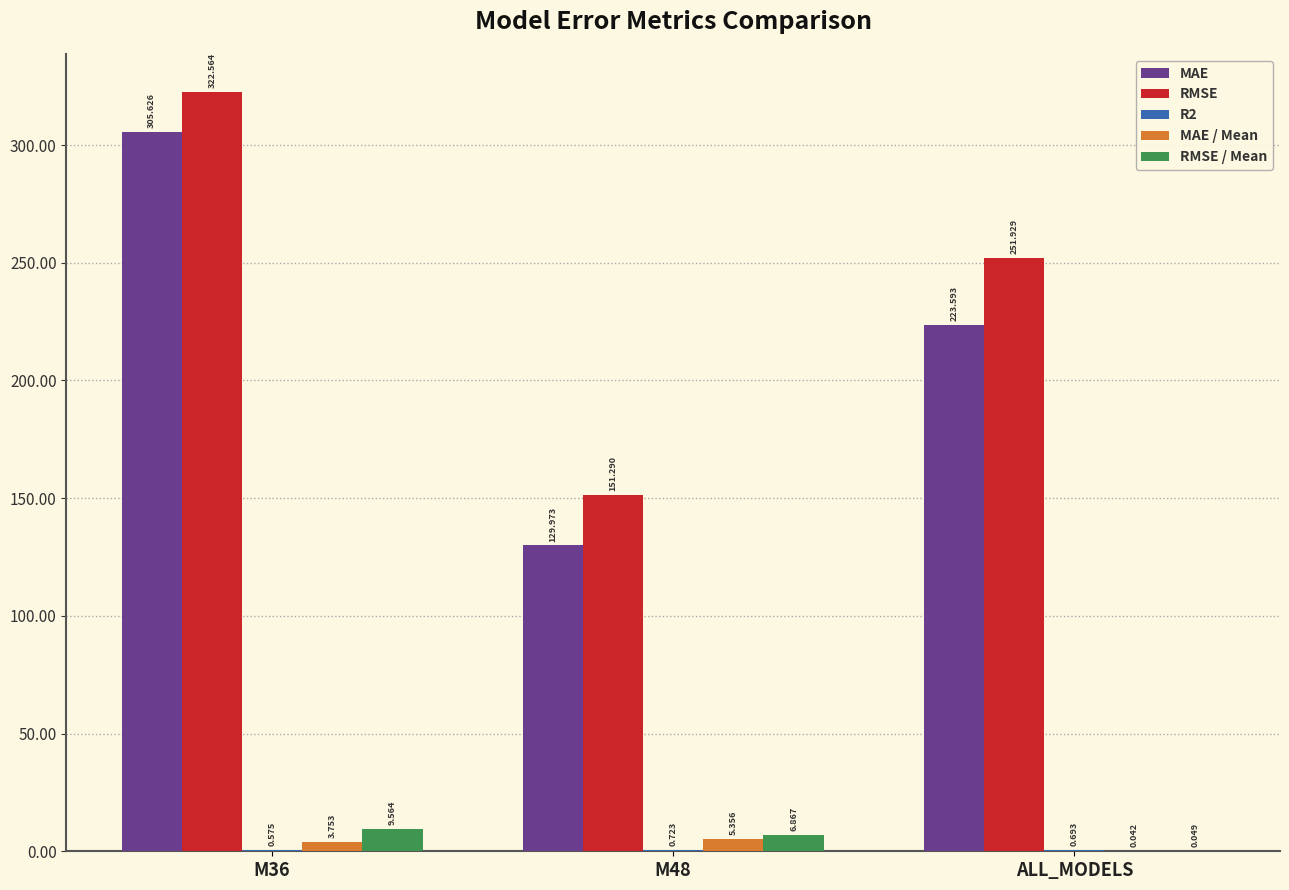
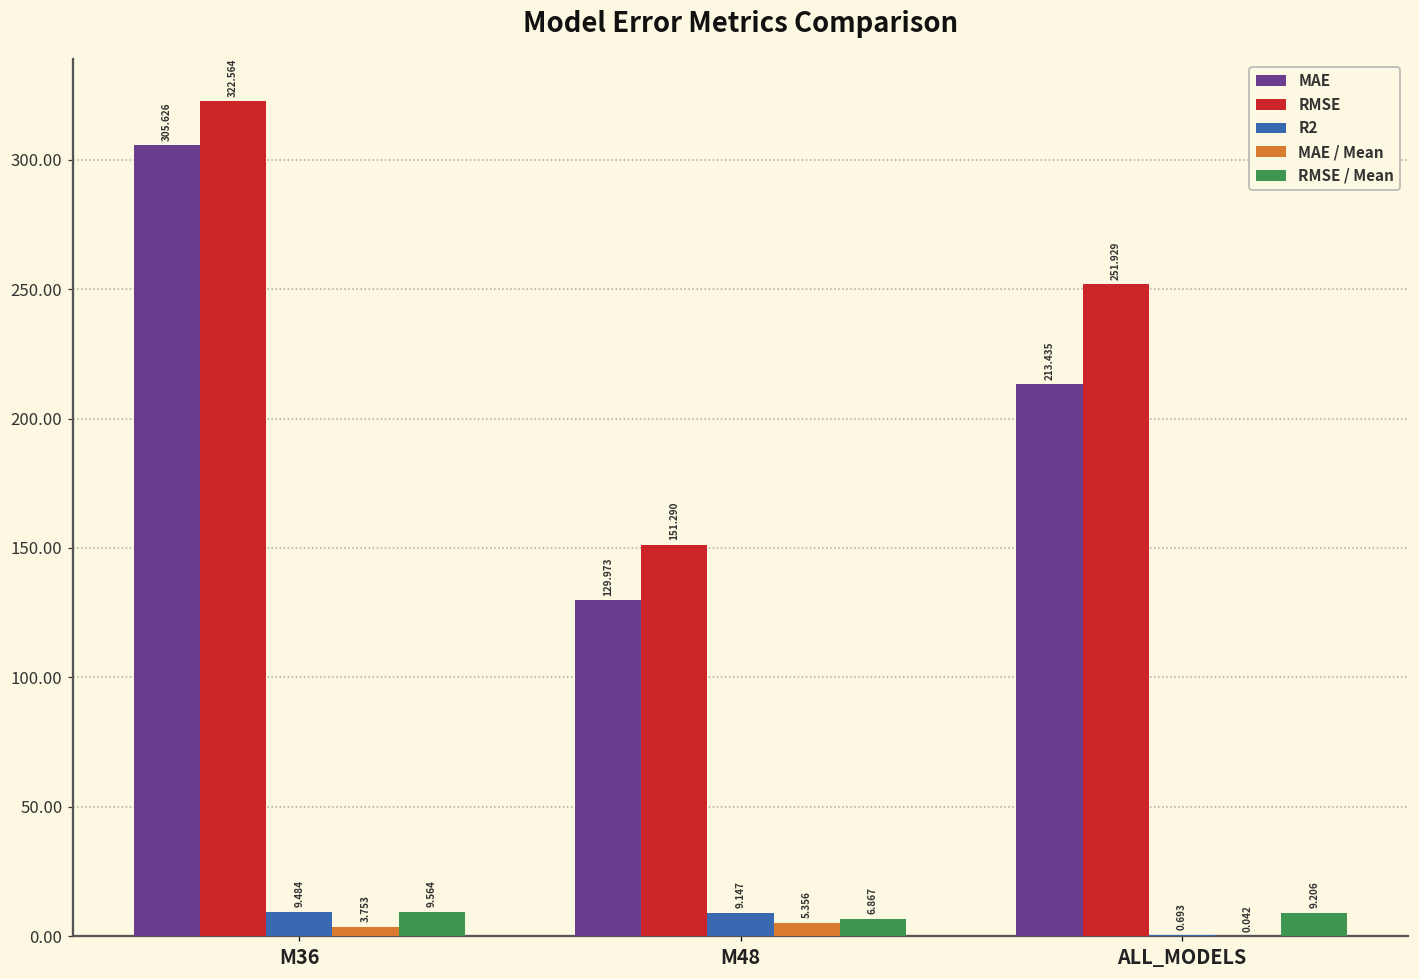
  {
    "MAE": {
      "M36": 305.626,
      "M48": 129.973,
-     "ALL_MODELS": 223.593
+     "ALL_MODELS": 213.435
    },
    "RMSE": {
      "M36": 322.564,
      "M48": 151.290,
      "ALL_MODELS": 251.929
    },
    "R2": {
-     "M36": 0.575,
-     "M48": 0.723,
+     "M36": 9.484,
+     "M48": 9.147,
      "ALL_MODELS": 0.693
    },
    "MAE / Mean": {
      "M36": 3.753,
      "M48": 5.356,
      "ALL_MODELS": 0.042
    },
    "RMSE / Mean": {
      "M36": 9.564,
      "M48": 6.867,
-     "ALL_MODELS": 0.049
+     "ALL_MODELS": 9.206
    }
  }
